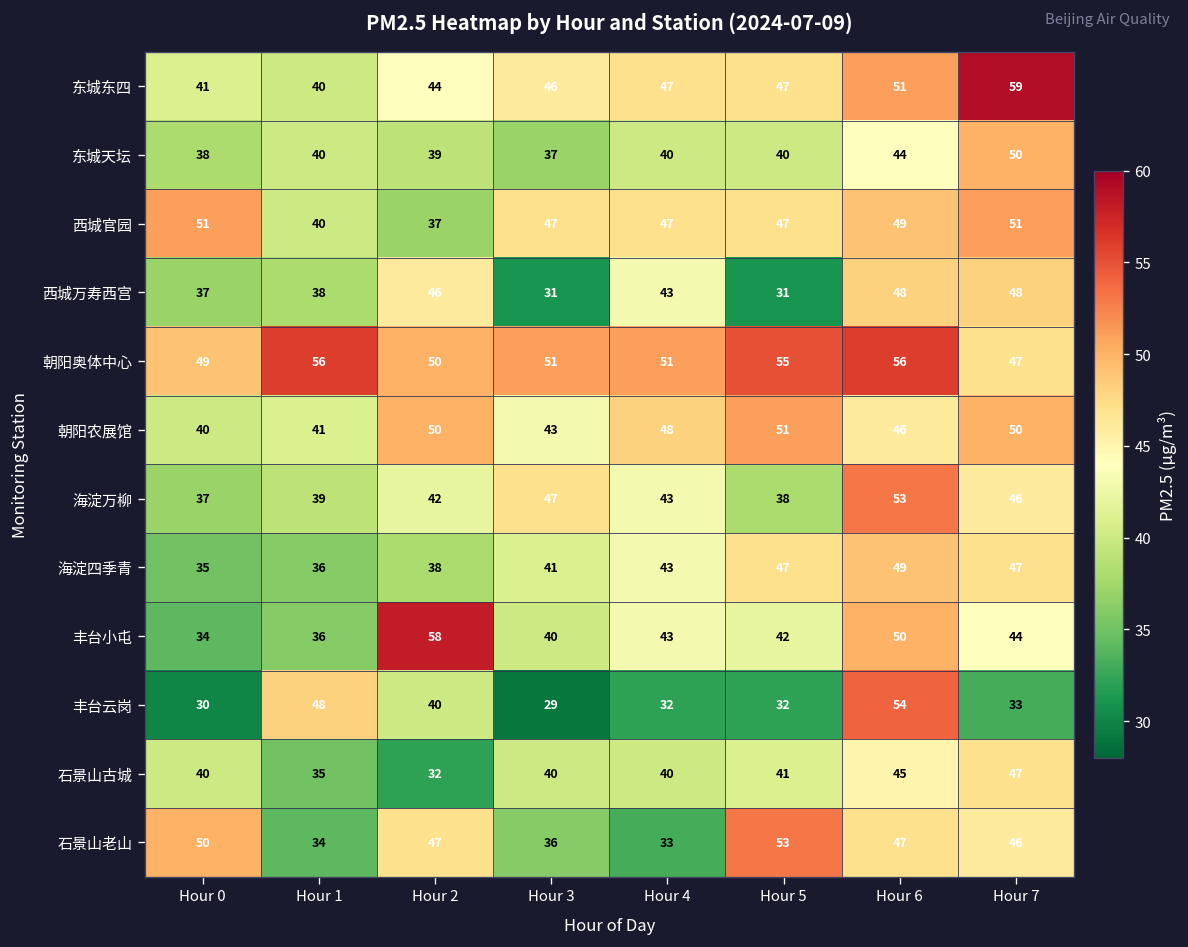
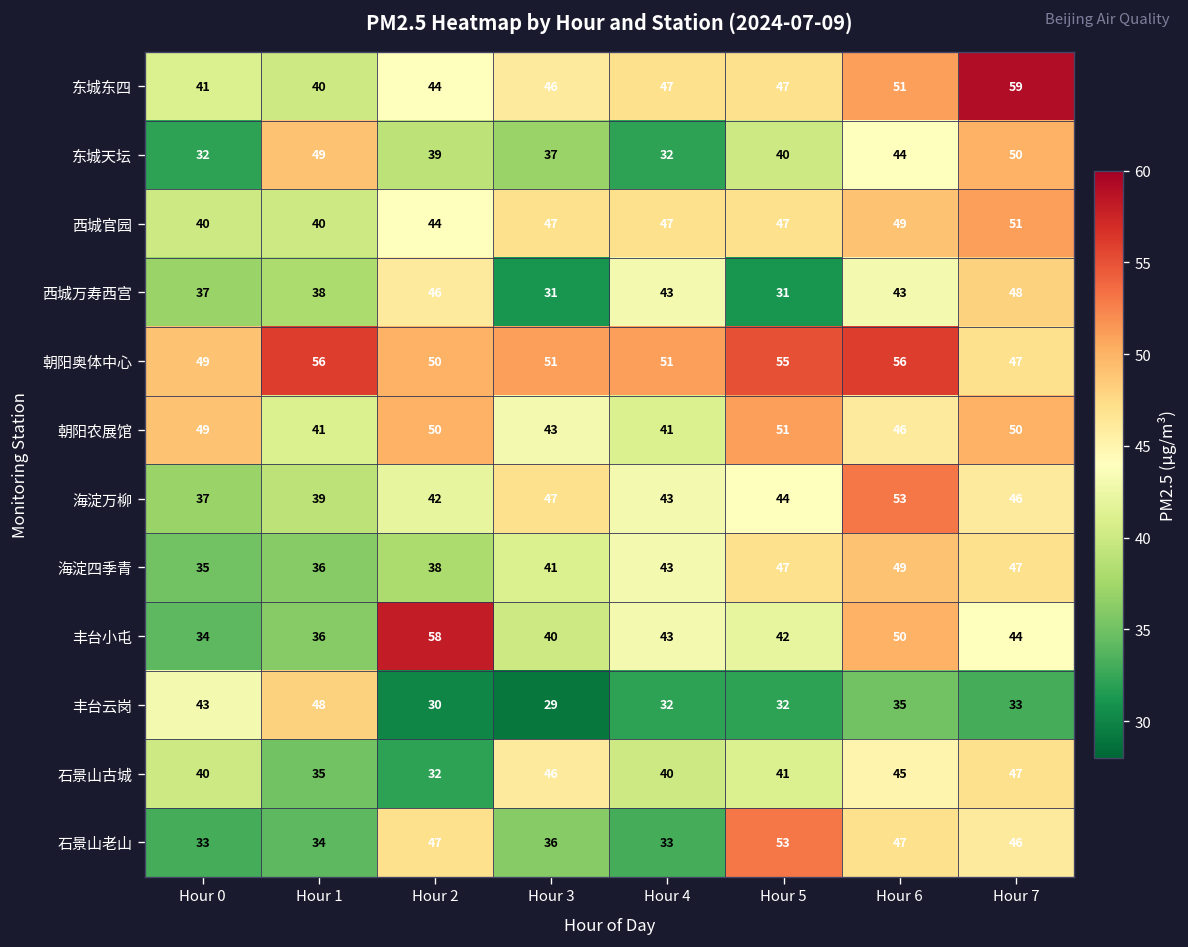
  {
    "东城东四": {
      "Hour 0": 41,
      "Hour 1": 40,
      "Hour 2": 44,
      "Hour 3": 46,
      "Hour 4": 47,
      "Hour 5": 47,
      "Hour 6": 51,
      "Hour 7": 59
    },
    "东城天坛": {
-     "Hour 0": 38,
-     "Hour 1": 40,
+     "Hour 0": 32,
+     "Hour 1": 49,
      "Hour 2": 39,
      "Hour 3": 37,
-     "Hour 4": 40,
+     "Hour 4": 32,
      "Hour 5": 40,
      "Hour 6": 44,
      "Hour 7": 50
    },
    "西城官园": {
-     "Hour 0": 51,
+     "Hour 0": 40,
      "Hour 1": 40,
-     "Hour 2": 37,
+     "Hour 2": 44,
      "Hour 3": 47,
      "Hour 4": 47,
      "Hour 5": 47,
      "Hour 6": 49,
      "Hour 7": 51
    },
    "西城万寿西宫": {
      "Hour 0": 37,
      "Hour 1": 38,
      "Hour 2": 46,
      "Hour 3": 31,
      "Hour 4": 43,
      "Hour 5": 31,
-     "Hour 6": 48,
+     "Hour 6": 43,
      "Hour 7": 48
    },
    "朝阳奥体中心": {
      "Hour 0": 49,
      "Hour 1": 56,
      "Hour 2": 50,
      "Hour 3": 51,
      "Hour 4": 51,
      "Hour 5": 55,
      "Hour 6": 56,
      "Hour 7": 47
    },
    "朝阳农展馆": {
-     "Hour 0": 40,
+     "Hour 0": 49,
      "Hour 1": 41,
      "Hour 2": 50,
      "Hour 3": 43,
-     "Hour 4": 48,
+     "Hour 4": 41,
      "Hour 5": 51,
      "Hour 6": 46,
      "Hour 7": 50
    },
    "海淀万柳": {
      "Hour 0": 37,
      "Hour 1": 39,
      "Hour 2": 42,
      "Hour 3": 47,
      "Hour 4": 43,
-     "Hour 5": 38,
+     "Hour 5": 44,
      "Hour 6": 53,
      "Hour 7": 46
    },
    "海淀四季青": {
      "Hour 0": 35,
      "Hour 1": 36,
      "Hour 2": 38,
      "Hour 3": 41,
      "Hour 4": 43,
      "Hour 5": 47,
      "Hour 6": 49,
      "Hour 7": 47
    },
    "丰台小屯": {
      "Hour 0": 34,
      "Hour 1": 36,
      "Hour 2": 58,
      "Hour 3": 40,
      "Hour 4": 43,
      "Hour 5": 42,
      "Hour 6": 50,
      "Hour 7": 44
    },
    "丰台云岗": {
-     "Hour 0": 30,
+     "Hour 0": 43,
      "Hour 1": 48,
-     "Hour 2": 40,
+     "Hour 2": 30,
      "Hour 3": 29,
      "Hour 4": 32,
      "Hour 5": 32,
-     "Hour 6": 54,
+     "Hour 6": 35,
      "Hour 7": 33
    },
    "石景山古城": {
      "Hour 0": 40,
      "Hour 1": 35,
      "Hour 2": 32,
-     "Hour 3": 40,
+     "Hour 3": 46,
      "Hour 4": 40,
      "Hour 5": 41,
      "Hour 6": 45,
      "Hour 7": 47
    },
    "石景山老山": {
-     "Hour 0": 50,
+     "Hour 0": 33,
      "Hour 1": 34,
      "Hour 2": 47,
      "Hour 3": 36,
      "Hour 4": 33,
      "Hour 5": 53,
      "Hour 6": 47,
      "Hour 7": 46
    }
  }
